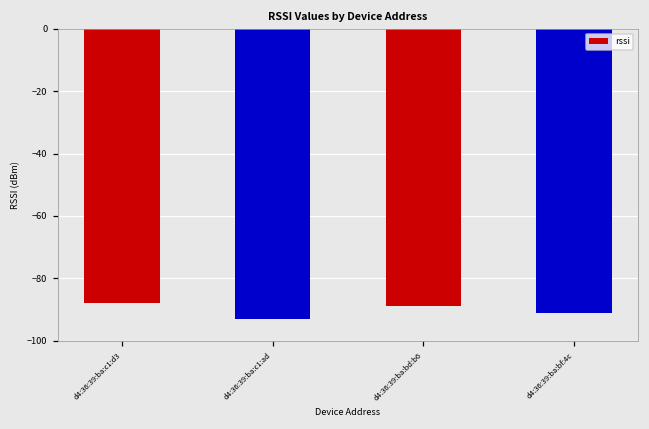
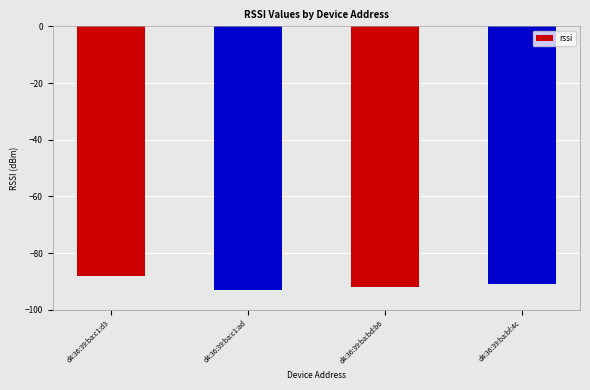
  {
    "d4:36:39:ba:c1:d3": -88,
    "d4:36:39:ba:c1:ad": -93,
-   "d4:36:39:ba:bd:b6": -89,
+   "d4:36:39:ba:bd:b6": -92,
    "d4:36:39:ba:bf:4c": -91
  }
